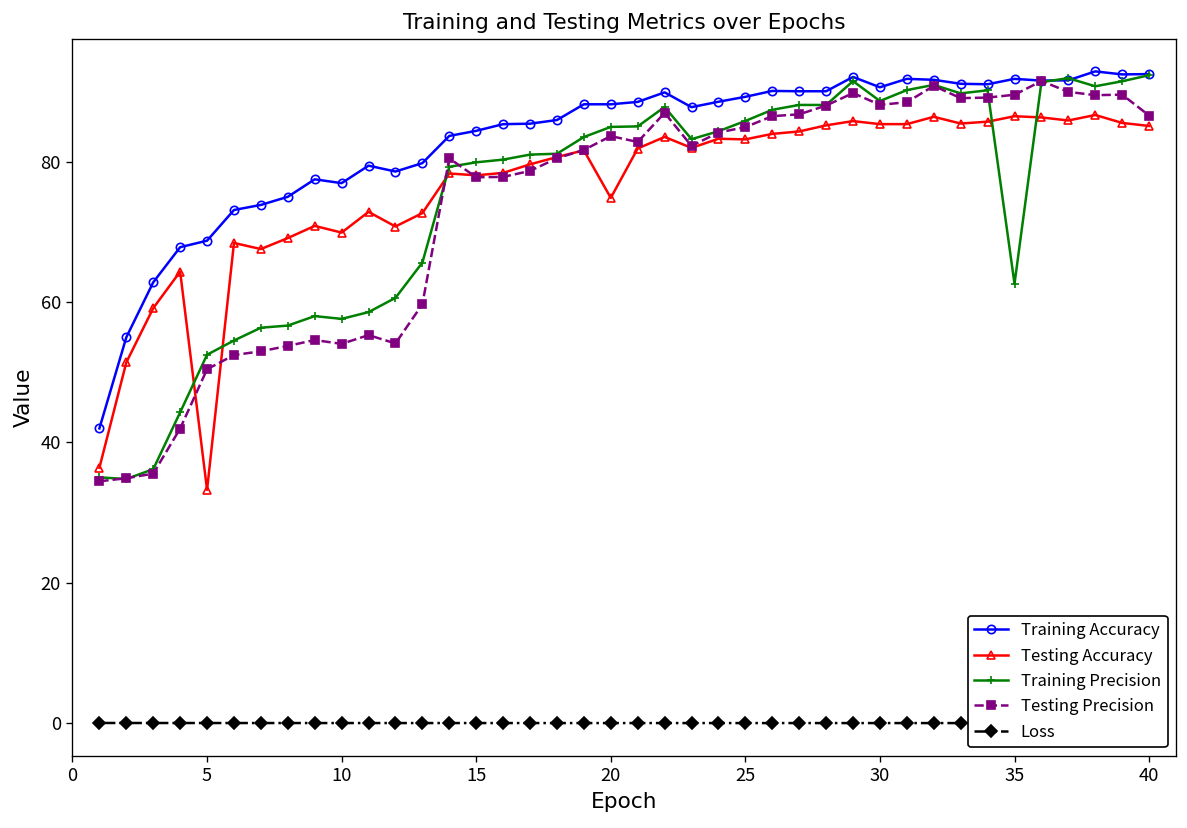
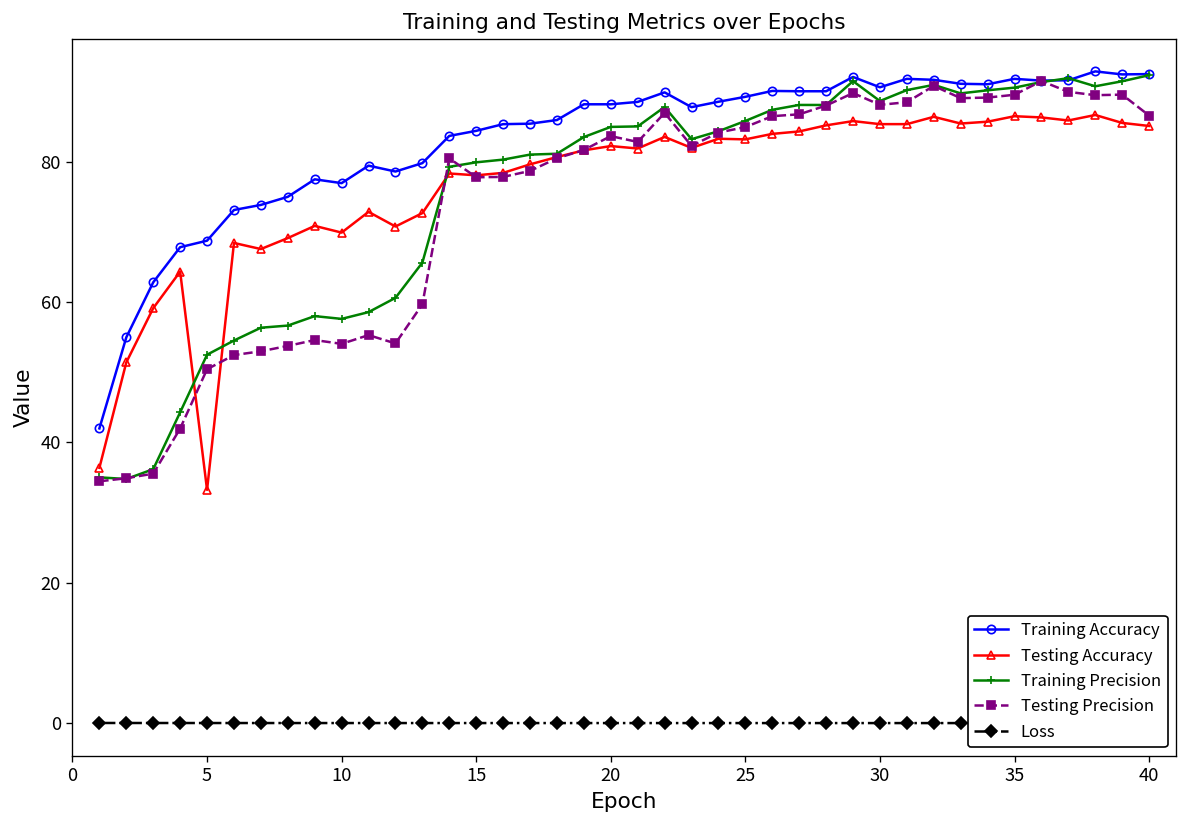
  {
    "Training Accuracy": {
      "5": 69,
      "10": 77,
      "15": 84,
      "20": 88,
      "25": 89,
      "30": 91,
      "35": 92
    },
    "Testing Accuracy": {
      "5": 33,
      "10": 70,
-     "20": 75,
+     "20": 82,
      "25": 83,
      "30": 85,
      "35": 86,
      "40": 85
    },
    "Training Precision": {
      "5": 52,
      "10": 58,
      "15": 80,
      "20": 85,
      "25": 86,
      "30": 89,
-     "35": 63
+     "35": 91
    },
    "Testing Precision": {
      "5": 50,
      "10": 54,
      "20": 84,
      "25": 85,
      "30": 88,
      "35": 90,
      "40": 87
    },
    "Loss": {
      "5": 0,
      "10": 0,
      "15": 0,
      "20": 0,
      "25": 0,
      "30": 0
    }
  }
